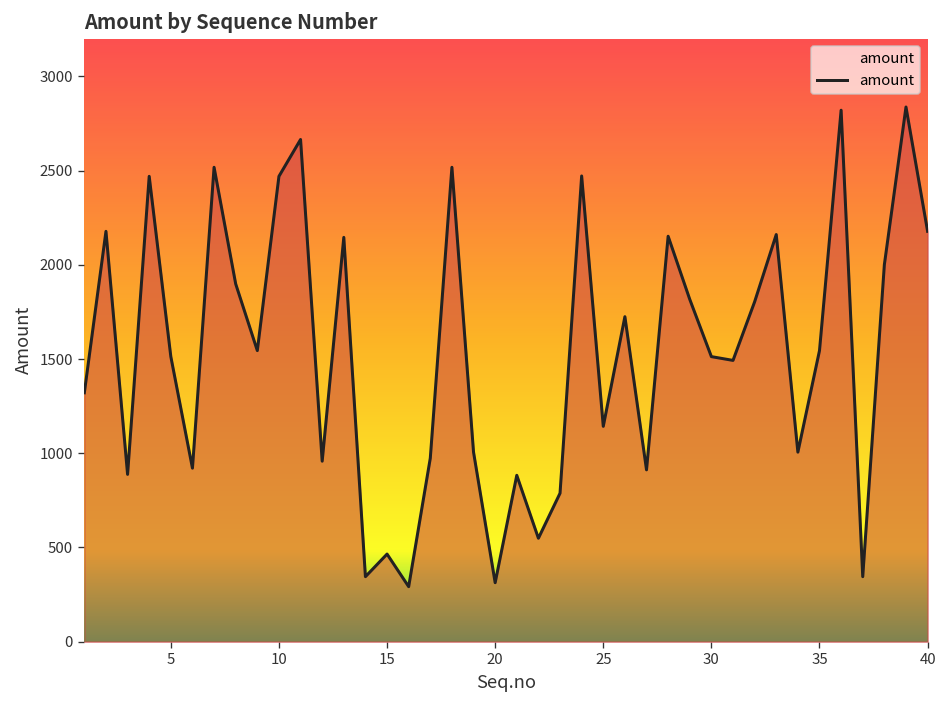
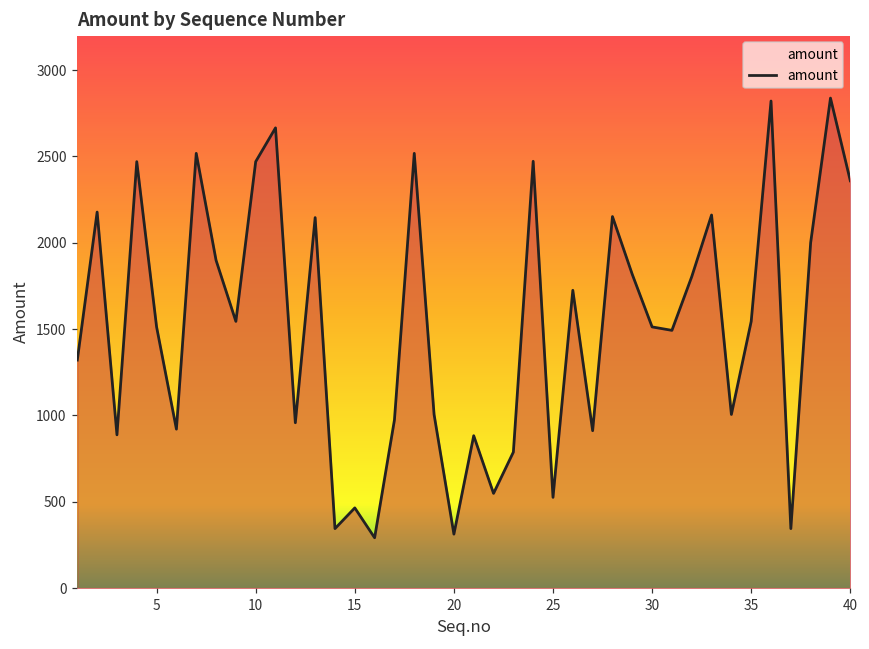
  {
    "5": 1510,
    "10": 2470,
    "15": 470,
    "20": 310,
-   "25": 1140,
+   "25": 530,
    "30": 1510,
    "35": 1550,
-   "40": 2180
+   "40": 2360
  }
